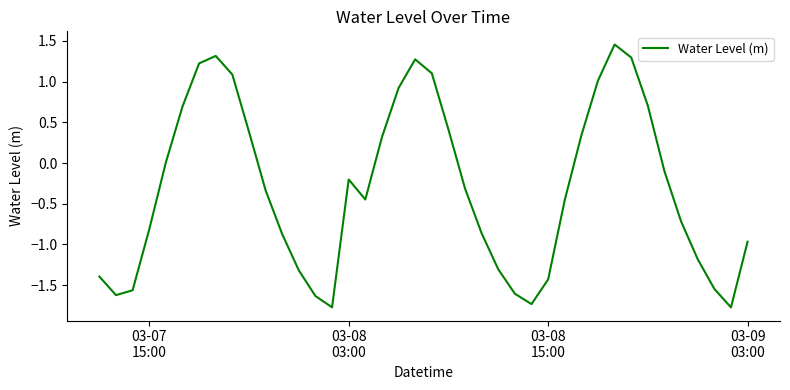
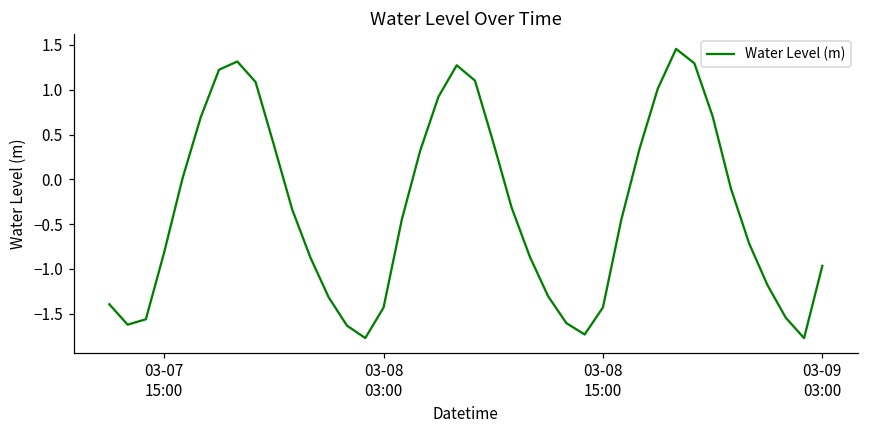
  {
    "03-07 15:00": -0.8,
-   "03-08 03:00": -0.2,
+   "03-08 03:00": -1.4,
    "03-08 15:00": -1.4,
    "03-09 03:00": -1.0
  }
